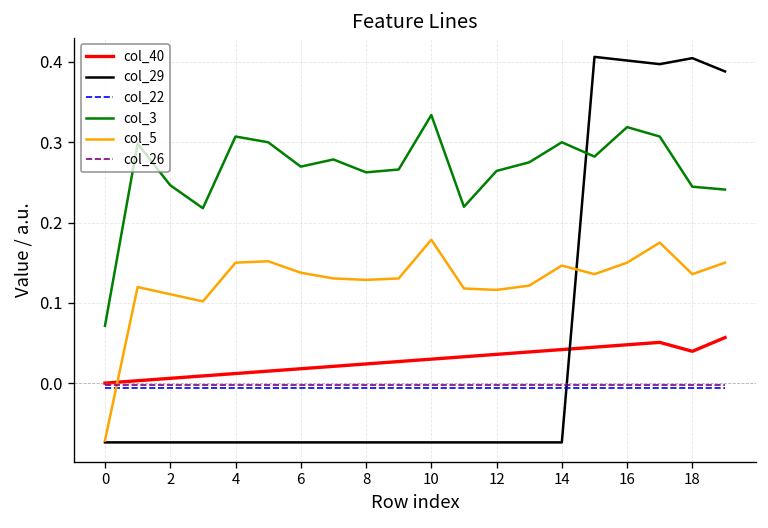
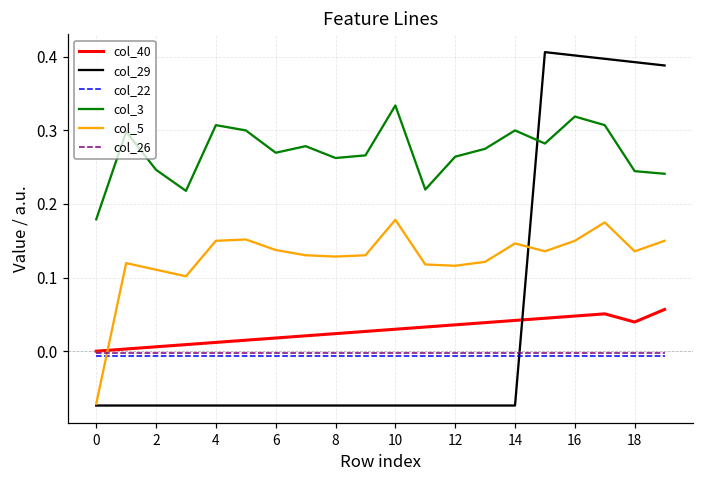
  {
    "col_40": {
      "2": 0.01,
      "4": 0.01,
      "6": 0.02,
      "8": 0.02,
      "10": 0.03,
      "12": 0.04,
      "14": 0.04,
      "16": 0.05,
      "18": 0.04
    },
    "col_29": {
      "2": -0.07,
      "4": -0.07,
      "6": -0.07,
      "8": -0.07,
      "10": -0.07,
      "12": -0.07,
      "14": -0.07,
      "16": 0.40,
-     "18": 0.40
+     "18": 0.39
    },
    "col_22": {
      "0": -0.01,
      "2": -0.01,
      "4": -0.01,
      "6": -0.01,
      "8": -0.01,
      "10": -0.01,
      "12": -0.01,
      "14": -0.01,
      "16": -0.01,
      "18": -0.01
    },
    "col_3": {
-     "0": 0.07,
+     "0": 0.18,
      "2": 0.25,
      "4": 0.31,
      "6": 0.27,
      "8": 0.26,
      "10": 0.33,
      "12": 0.26,
      "14": 0.30,
      "16": 0.32,
      "18": 0.24
    },
    "col_5": {
      "2": 0.11,
      "4": 0.15,
      "6": 0.14,
      "8": 0.13,
      "10": 0.18,
      "12": 0.12,
      "14": 0.15,
      "16": 0.15,
      "18": 0.14
    },
    "col_26": {
      "2": 0.00,
      "4": 0.00,
      "6": 0.00,
      "8": 0.00,
      "10": 0.00,
      "12": 0.00,
      "14": 0.00,
      "16": 0.00,
      "18": 0.00
    }
  }
